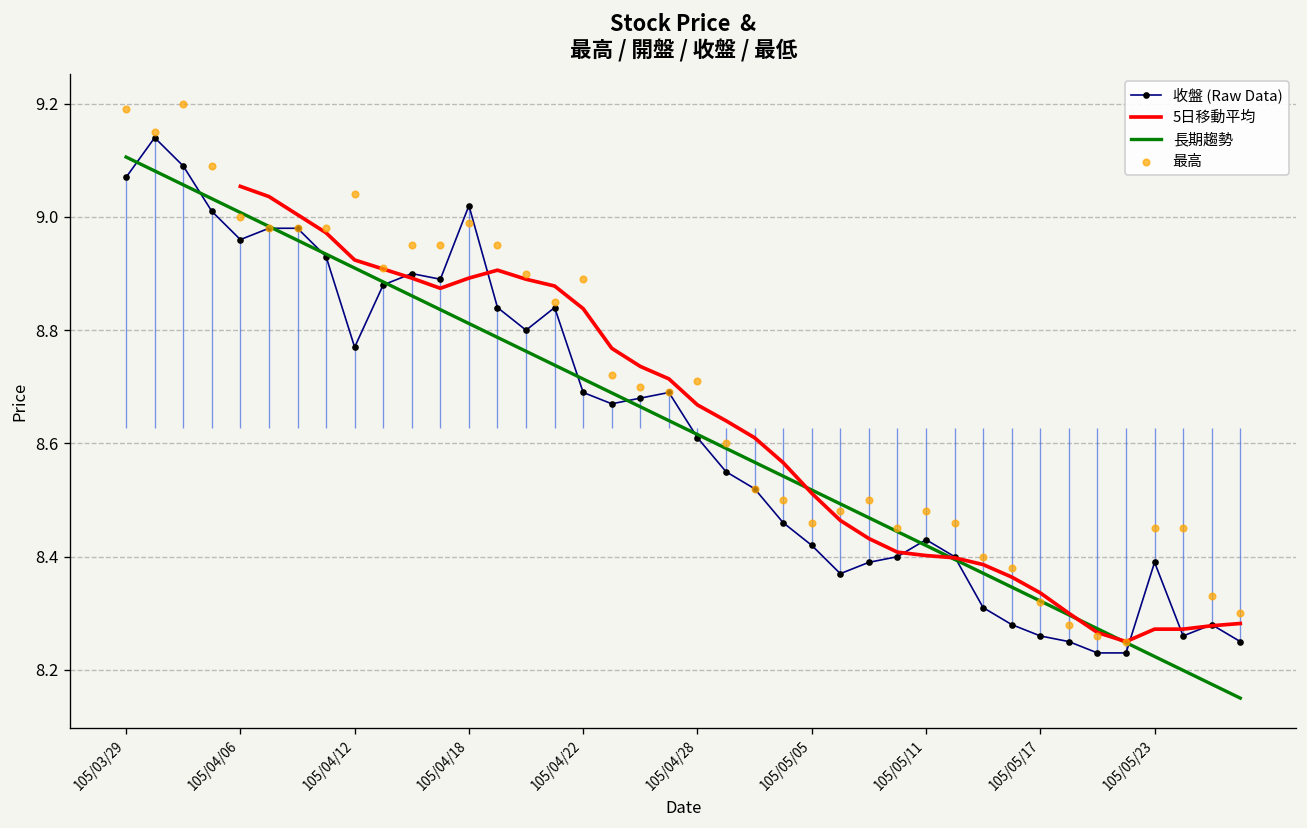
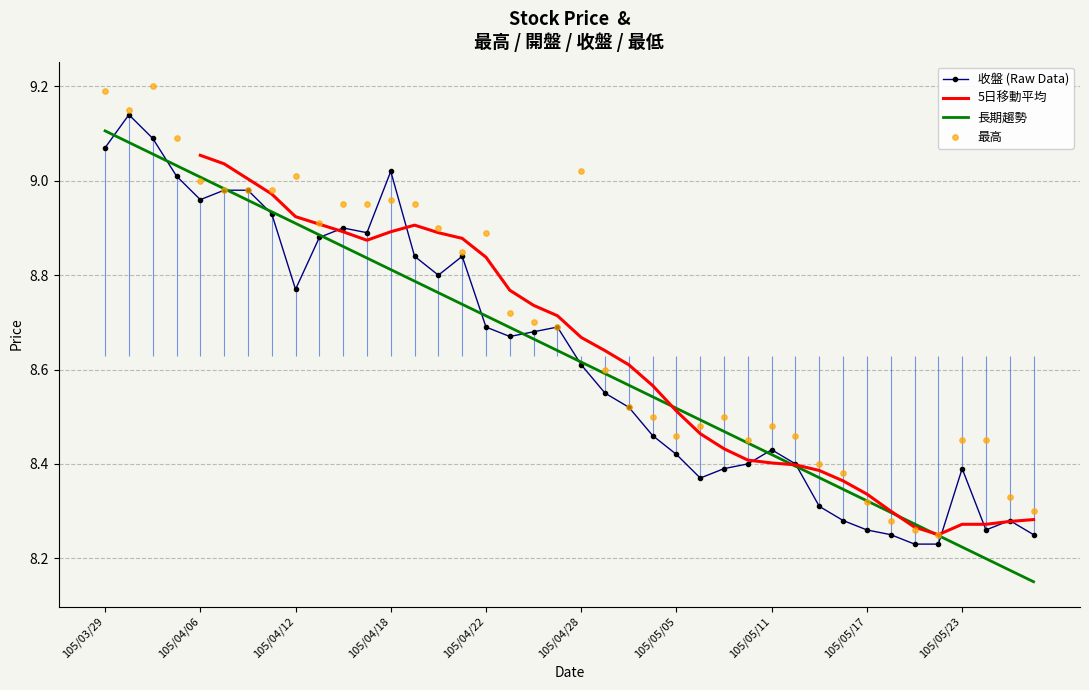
  {
    "收盤 (Raw Data)": {
      "105/03/29": 9.07,
      "105/04/06": 8.96,
      "105/04/12": 8.77,
      "105/04/18": 9.02,
      "105/04/22": 8.69,
      "105/04/28": 8.61,
      "105/05/05": 8.42,
      "105/05/11": 8.43,
      "105/05/17": 8.26,
      "105/05/23": 8.39
    },
    "5日移動平均": {
      "105/04/06": 9.05,
      "105/04/12": 8.92,
      "105/04/18": 8.89,
      "105/04/22": 8.84,
      "105/04/28": 8.67,
      "105/05/05": 8.51,
      "105/05/11": 8.40,
      "105/05/17": 8.34,
      "105/05/23": 8.27
    },
    "長期趨勢": {
      "105/03/29": 9.11,
      "105/04/06": 9.01,
      "105/04/12": 8.91,
      "105/04/18": 8.81,
      "105/04/22": 8.71,
      "105/04/28": 8.62,
      "105/05/05": 8.52,
      "105/05/11": 8.42,
      "105/05/23": 8.22
    },
    "最高": {
-     "105/04/12": 9.04,
-     "105/04/18": 8.99,
-     "105/04/28": 8.71
+     "105/04/12": 9.01,
+     "105/04/18": 8.96,
+     "105/04/28": 9.02
    }
  }
